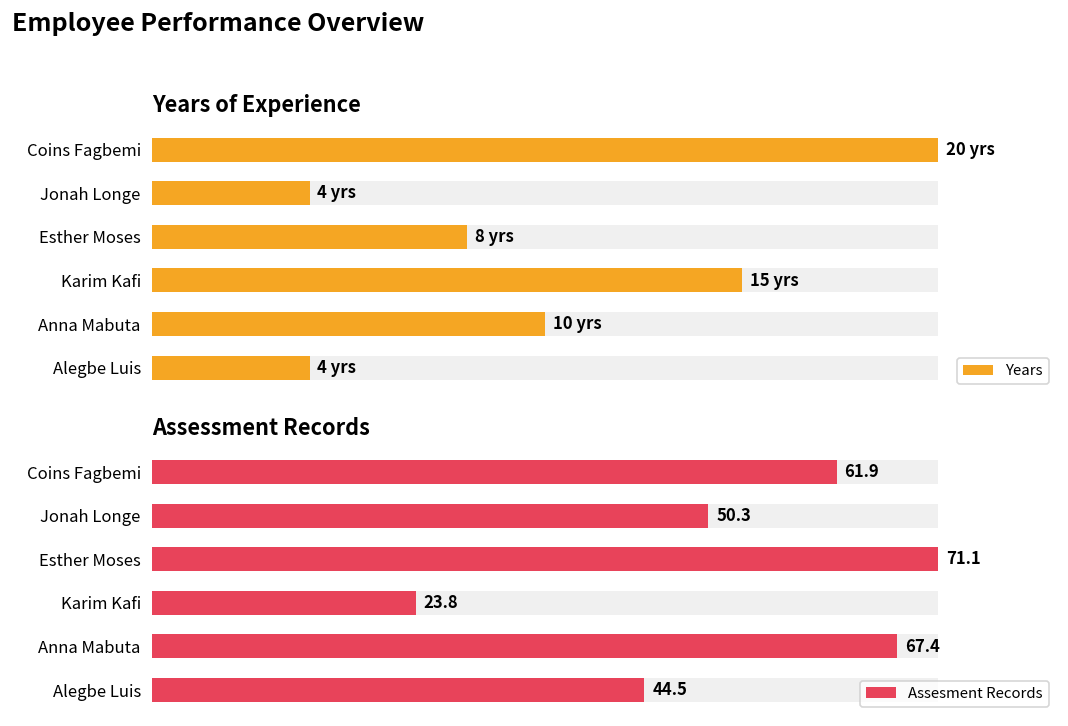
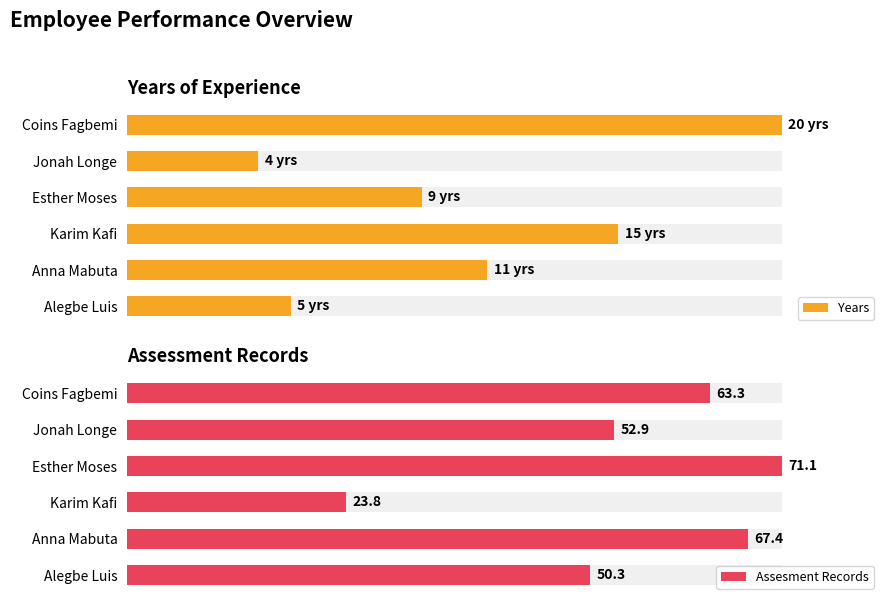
  {
    "Years of Experience": {
      "Years": {
-       "Esther Moses": 8,
-       "Anna Mabuta": 10,
-       "Alegbe Luis": 4
+       "Esther Moses": 9,
+       "Anna Mabuta": 11,
+       "Alegbe Luis": 5
      }
    },
    "Assessment Records": {
      "Assesment Records": {
-       "Coins Fagbemi": 61.9,
-       "Jonah Longe": 50.3,
-       "Alegbe Luis": 44.5
+       "Coins Fagbemi": 63.3,
+       "Jonah Longe": 52.9,
+       "Alegbe Luis": 50.3
      }
    }
  }
